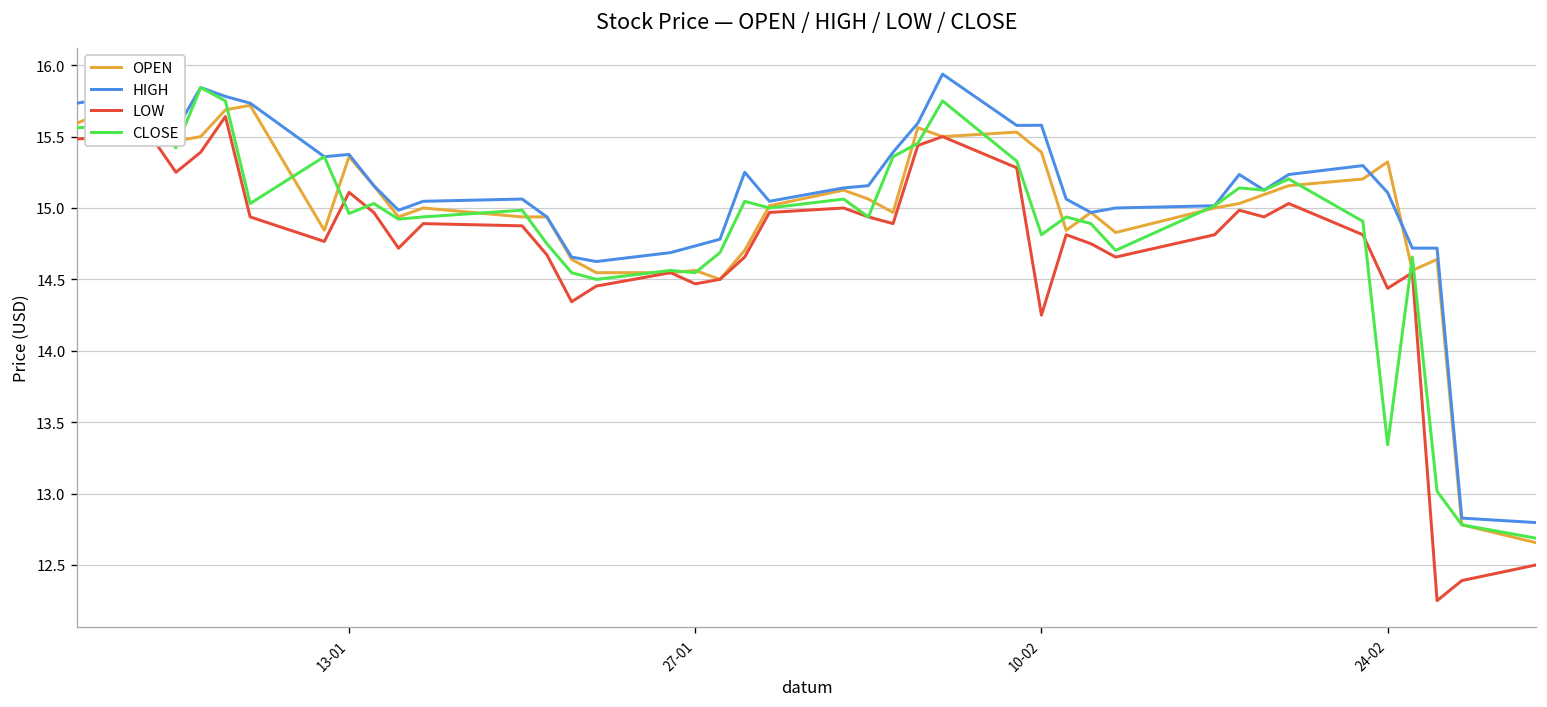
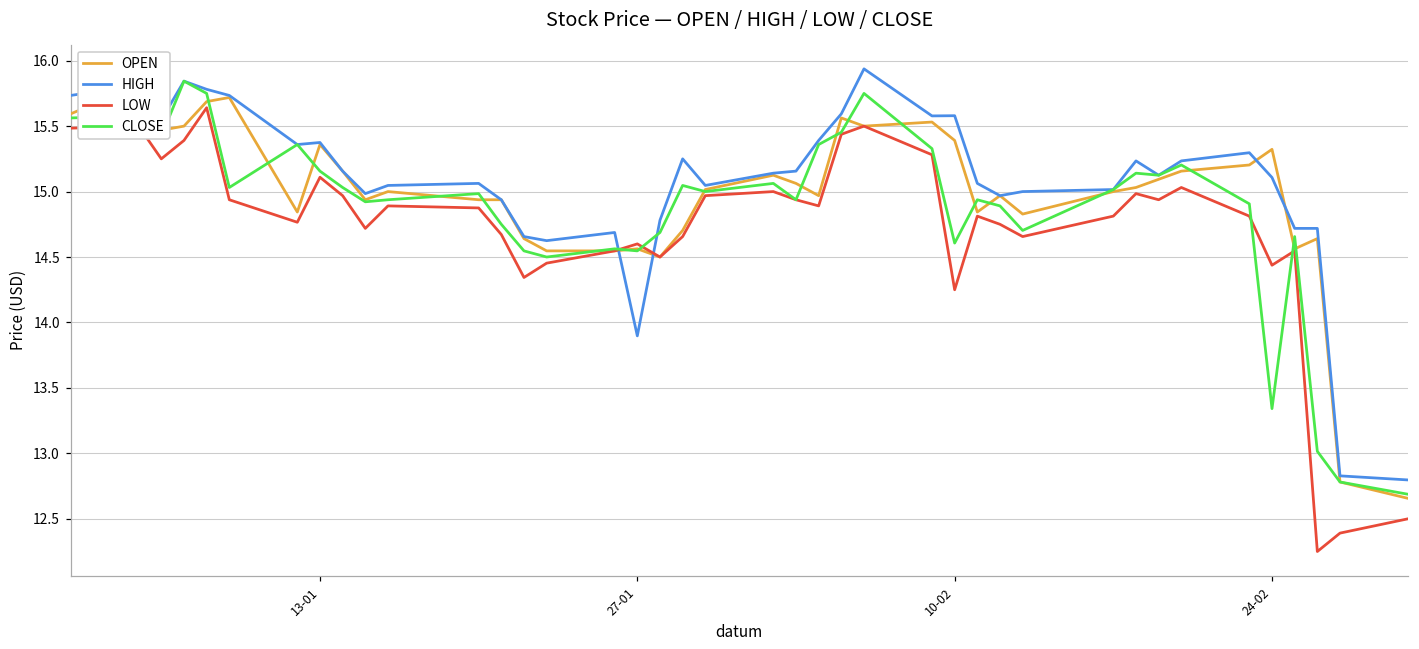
  {
    "OPEN": {
      "10-02": 15.39,
      "24-02": 15.32
    },
    "HIGH": {
-     "27-01": 14.73,
+     "27-01": 13.90,
      "10-02": 15.58,
      "24-02": 15.11
    },
    "LOW": {
      "13-01": 15.11,
-     "27-01": 14.47,
+     "27-01": 14.60,
      "10-02": 14.25,
      "24-02": 14.44
    },
    "CLOSE": {
-     "13-01": 14.96,
-     "10-02": 14.81,
+     "13-01": 15.16,
+     "10-02": 14.61,
      "24-02": 13.34
    }
  }
